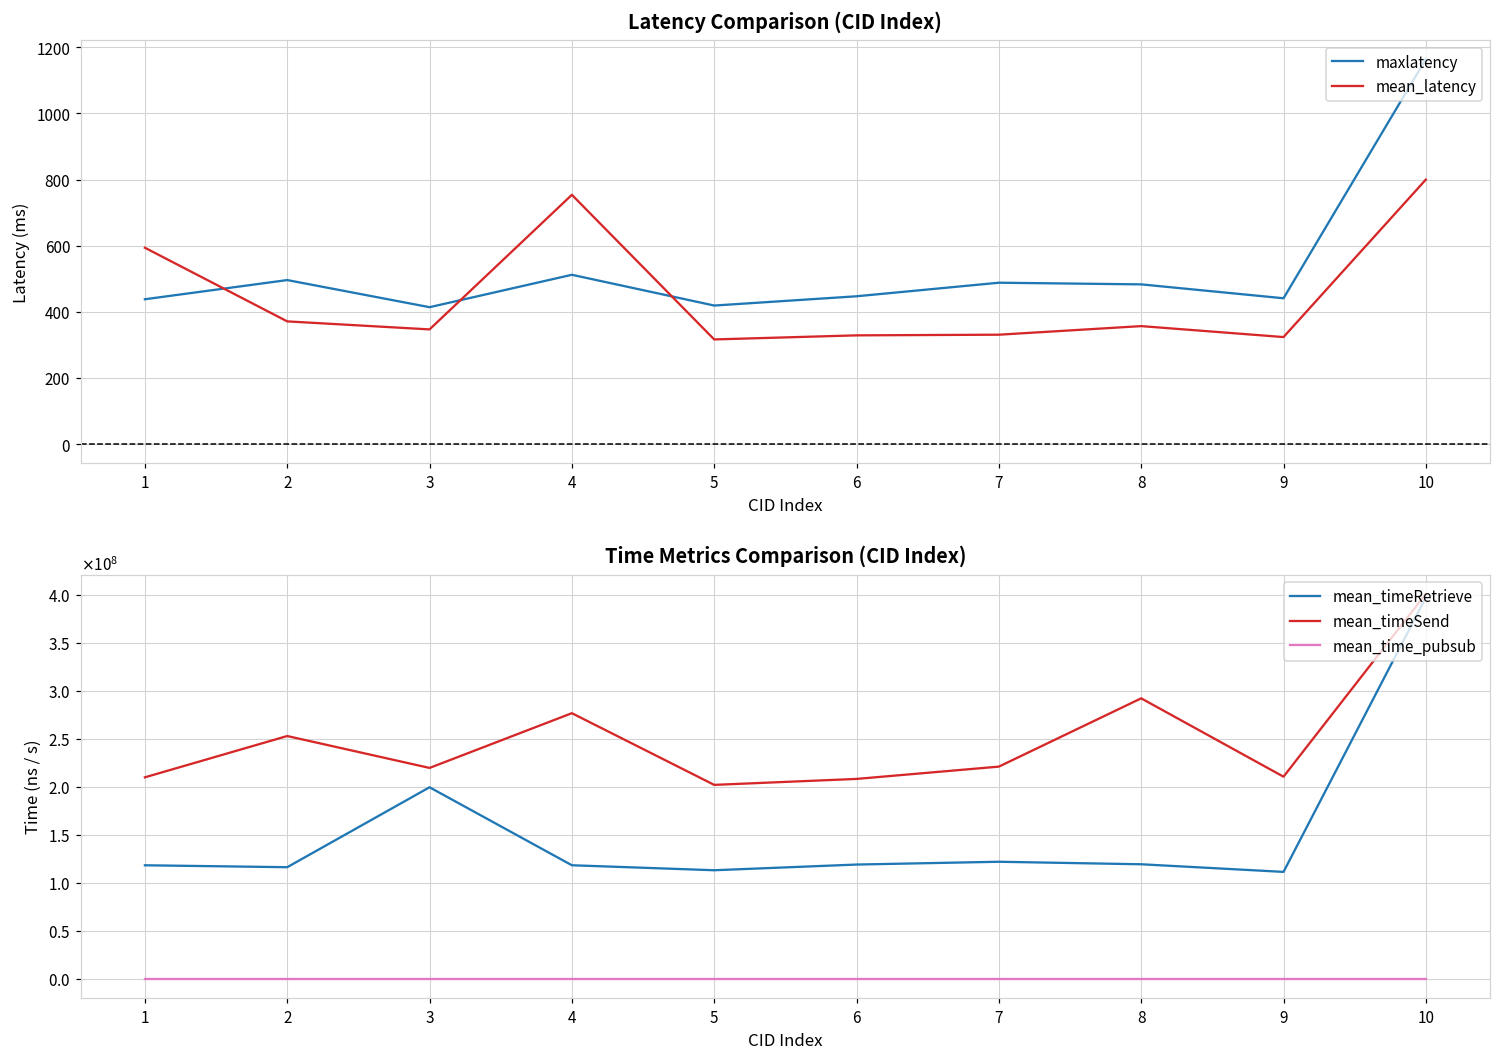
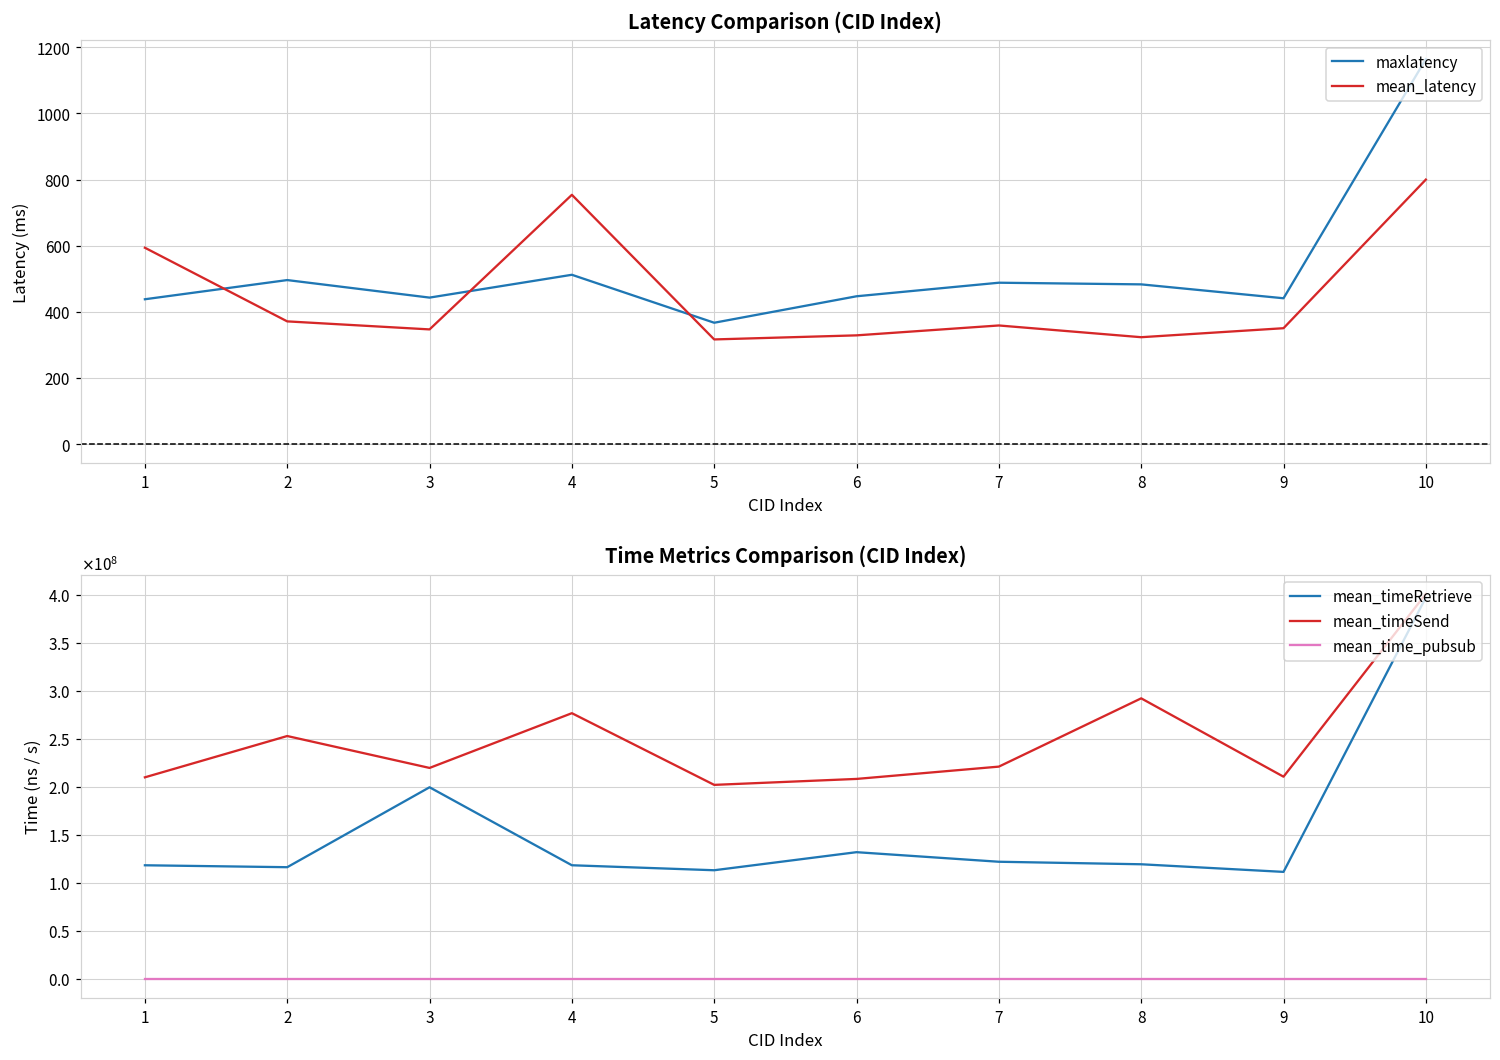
  {
    "Latency Comparison (CID Index)": {
      "maxlatency": {
        "1": 440,
        "2": 500,
-       "3": 410,
+       "3": 440,
        "4": 510,
-       "5": 420,
+       "5": 370,
        "6": 450,
        "7": 490,
        "8": 480,
        "9": 440
      },
      "mean_latency": {
        "1": 590,
        "2": 370,
        "3": 350,
        "4": 750,
        "5": 320,
        "6": 330,
-       "7": 330,
-       "8": 360,
-       "9": 320,
+       "7": 360,
+       "8": 320,
+       "9": 350,
        "10": 800
      }
    },
    "Time Metrics Comparison (CID Index)": {
      "mean_timeRetrieve": {
        "1": 120000000,
        "2": 120000000,
        "3": 200000000,
        "4": 120000000,
        "5": 110000000,
-       "6": 120000000,
+       "6": 130000000,
        "7": 120000000,
        "8": 120000000,
        "9": 110000000
      },
      "mean_timeSend": {
        "1": 210000000,
        "2": 250000000,
        "3": 220000000,
        "4": 280000000,
        "5": 200000000,
        "6": 210000000,
        "7": 220000000,
        "8": 290000000,
        "9": 210000000
      },
      "mean_time_pubsub": {
        "1": 0,
        "2": 0,
        "3": 0,
        "4": 0,
        "5": 0,
        "6": 0,
        "7": 0,
        "8": 0,
        "9": 0,
        "10": 0
      }
    }
  }
